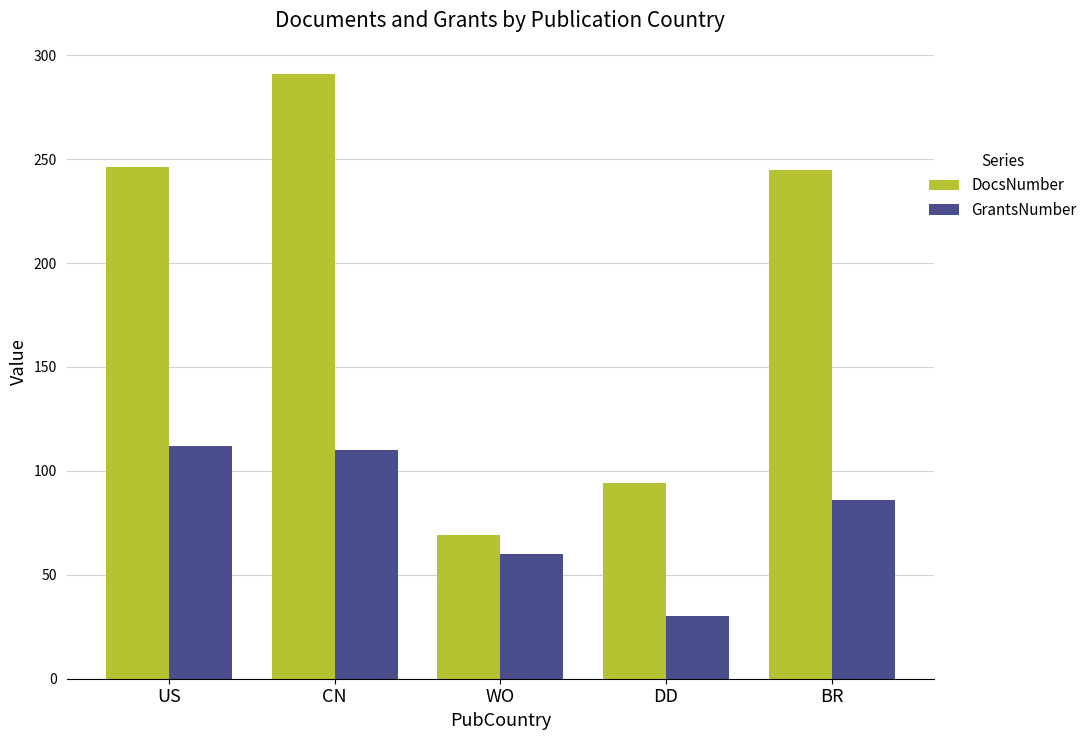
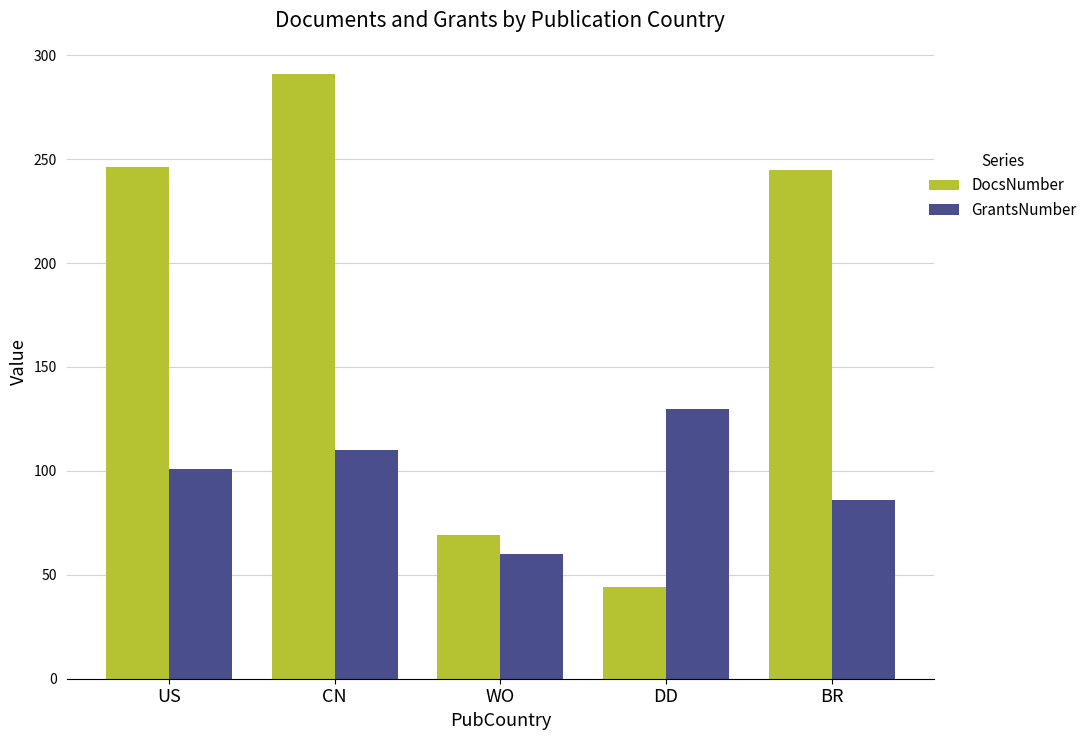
  {
    "DocsNumber": {
      "US": 246,
      "CN": 291,
      "WO": 69,
-     "DD": 94,
+     "DD": 44,
      "BR": 245
    },
    "GrantsNumber": {
-     "US": 112,
+     "US": 101,
      "CN": 110,
      "WO": 60,
-     "DD": 30,
+     "DD": 130,
      "BR": 86
    }
  }
